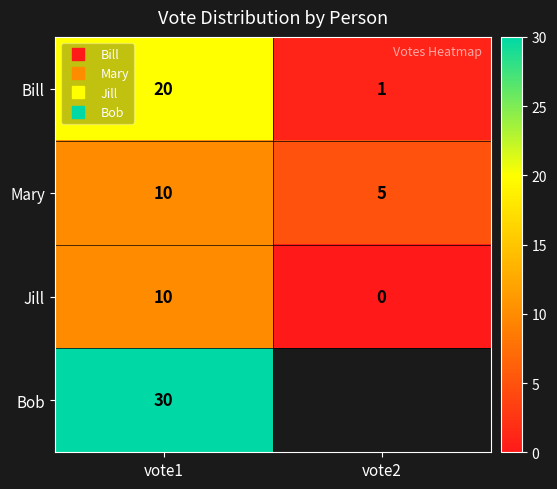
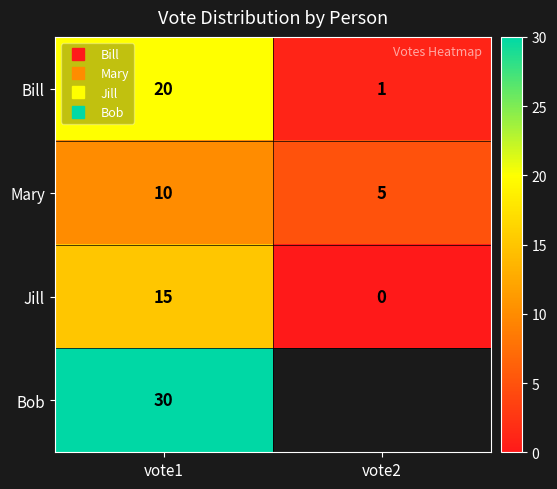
  {
    "Bill": {
      "vote1": 20
    },
    "Mary": {
      "vote1": 10,
      "vote2": 5
    },
    "Jill": {
-     "vote1": 10,
+     "vote1": 15,
      "vote2": 0
    },
    "Bob": {
      "vote1": 30
    }
  }
